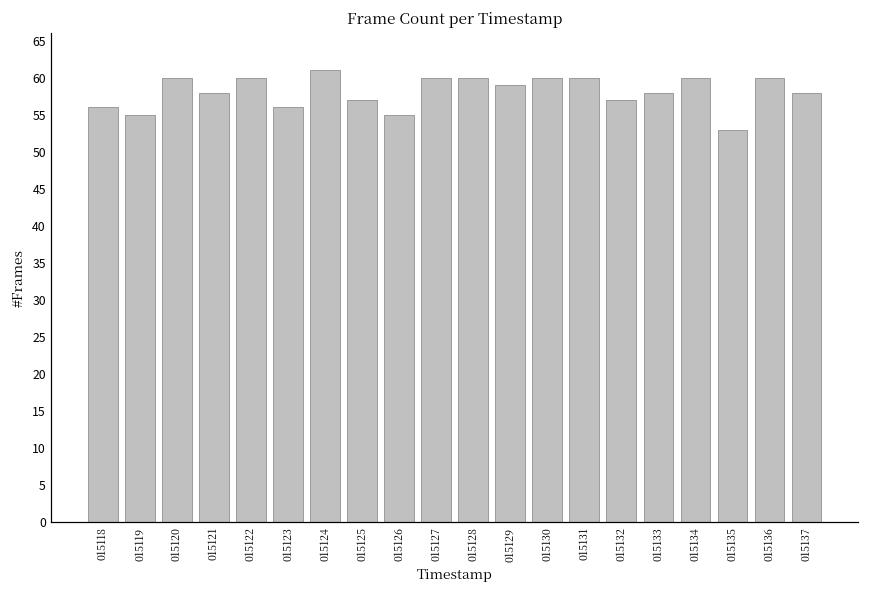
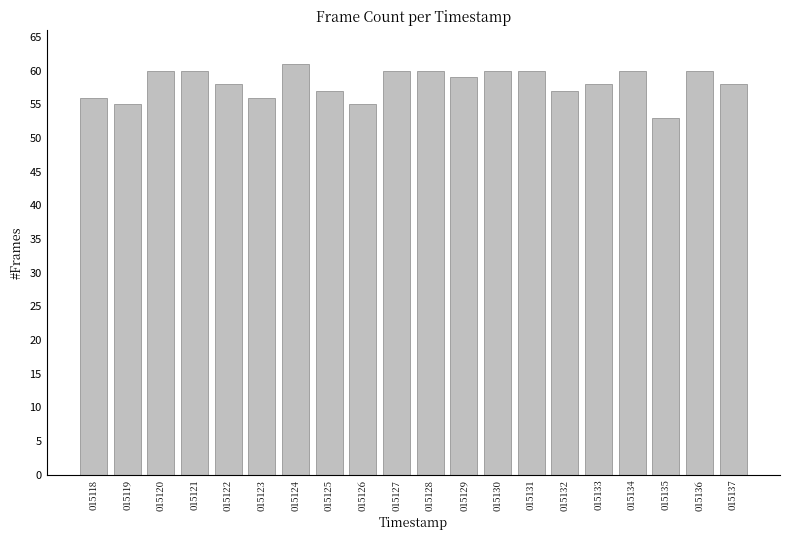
  {
    "015118": 56,
    "015119": 55,
    "015120": 60,
-   "015121": 58,
-   "015122": 60,
+   "015121": 60,
+   "015122": 58,
    "015123": 56,
    "015124": 61,
    "015125": 57,
    "015126": 55,
    "015127": 60,
    "015128": 60,
    "015129": 59,
    "015130": 60,
    "015131": 60,
    "015132": 57,
    "015133": 58,
    "015134": 60,
    "015135": 53,
    "015136": 60,
    "015137": 58
  }
